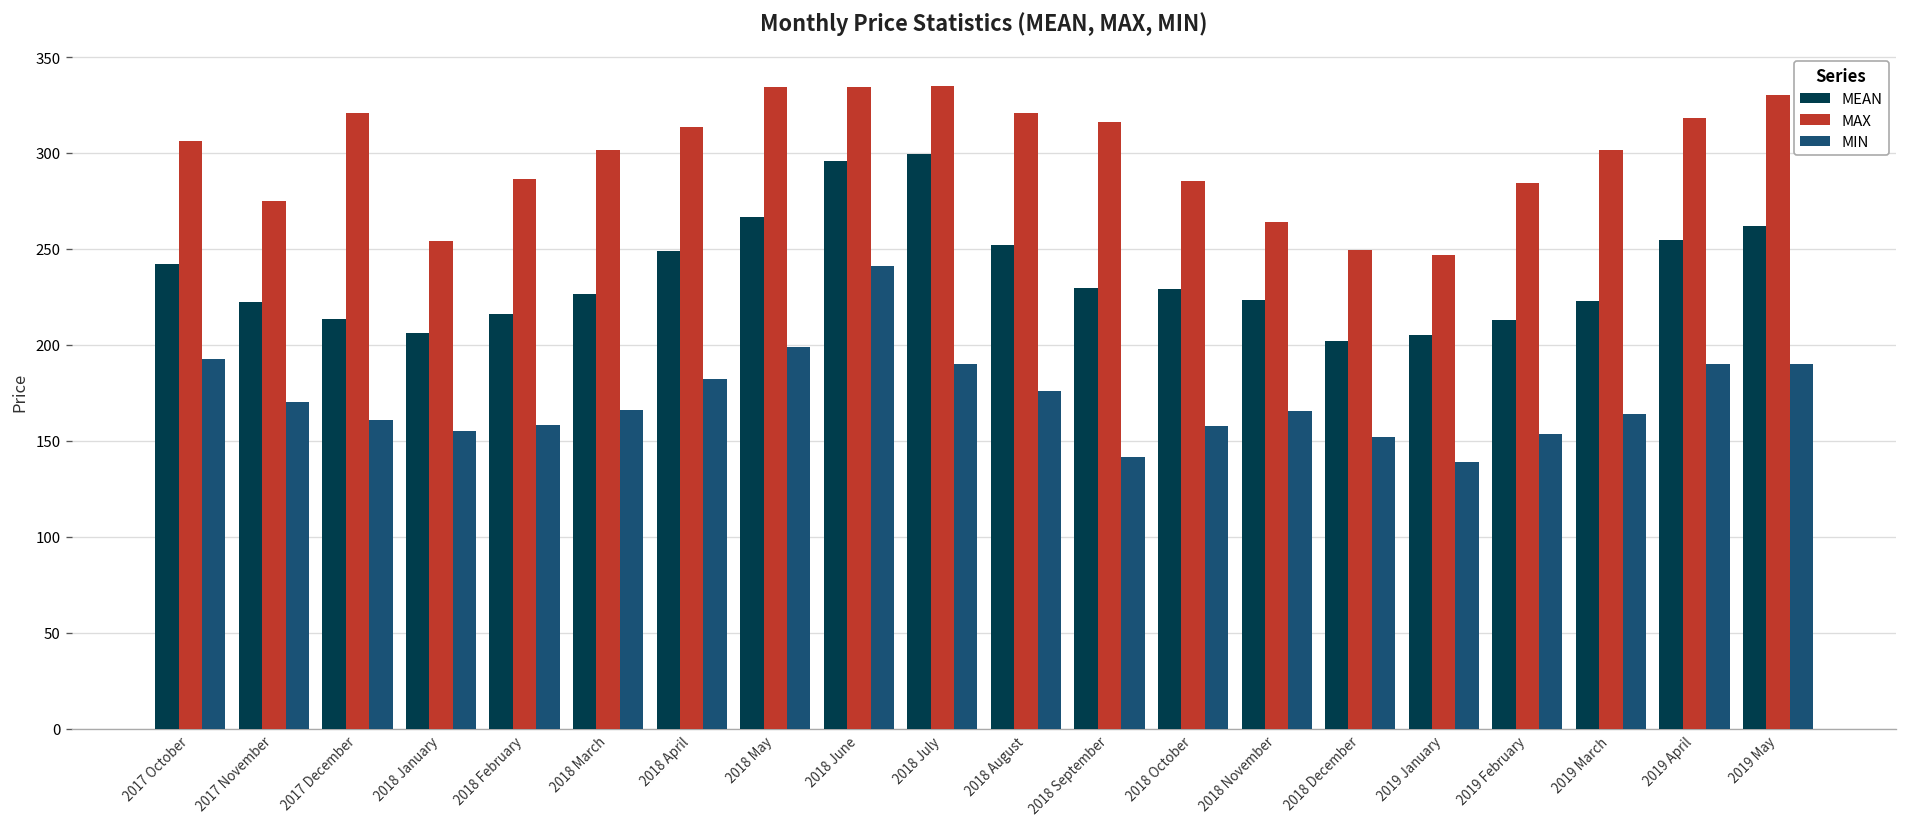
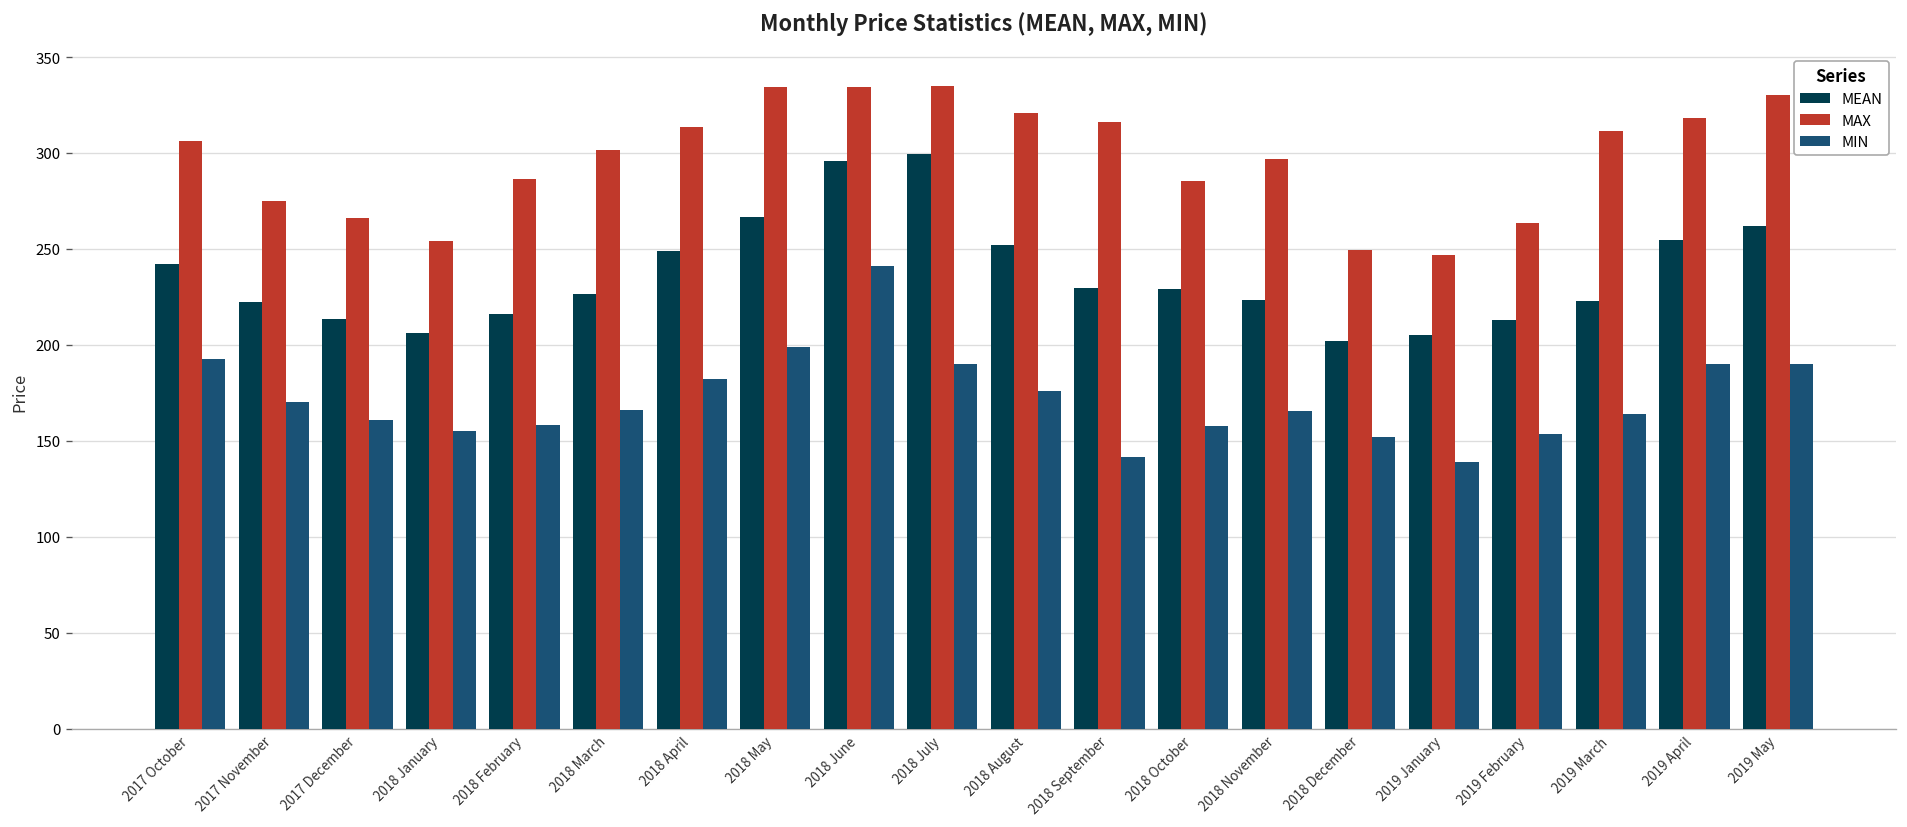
  {
    "MAX": {
      "2017 October": 306,
      "2017 November": 275,
-     "2017 December": 321,
+     "2017 December": 266,
      "2018 January": 254,
      "2018 February": 286,
      "2018 March": 302,
      "2018 April": 314,
      "2018 May": 334,
      "2018 June": 335,
      "2018 July": 335,
      "2018 August": 321,
      "2018 September": 316,
      "2018 October": 285,
-     "2018 November": 264,
+     "2018 November": 297,
      "2018 December": 250,
      "2019 January": 247,
-     "2019 February": 285,
-     "2019 March": 301,
+     "2019 February": 264,
+     "2019 March": 311,
      "2019 April": 318,
      "2019 May": 330
    }
  }
